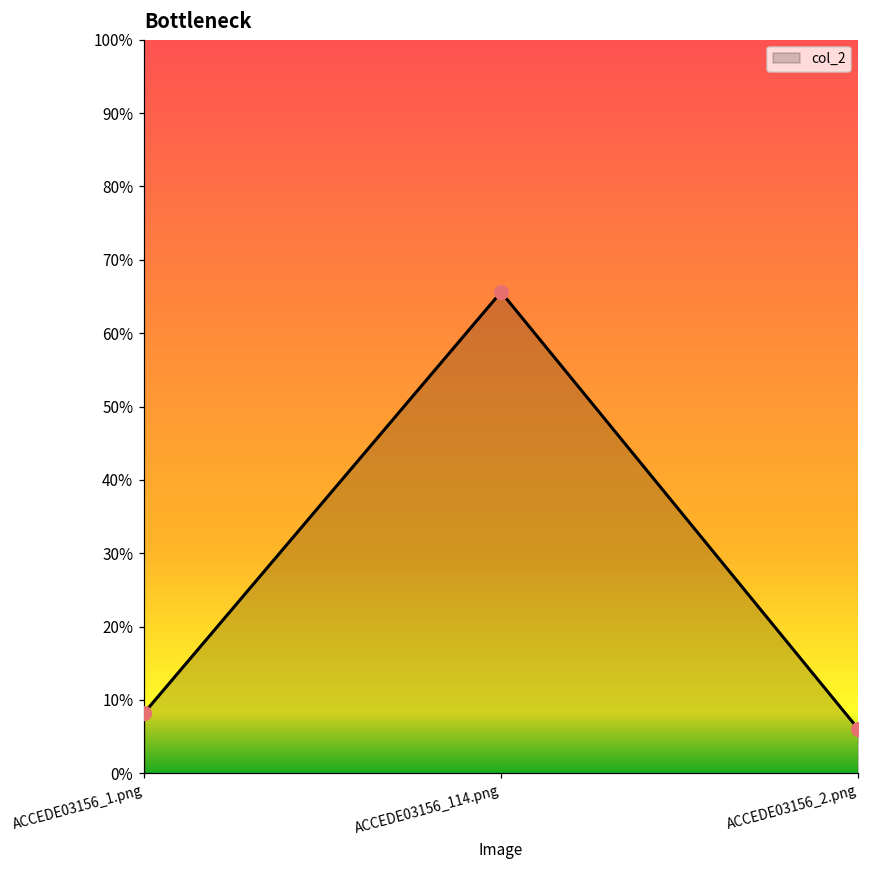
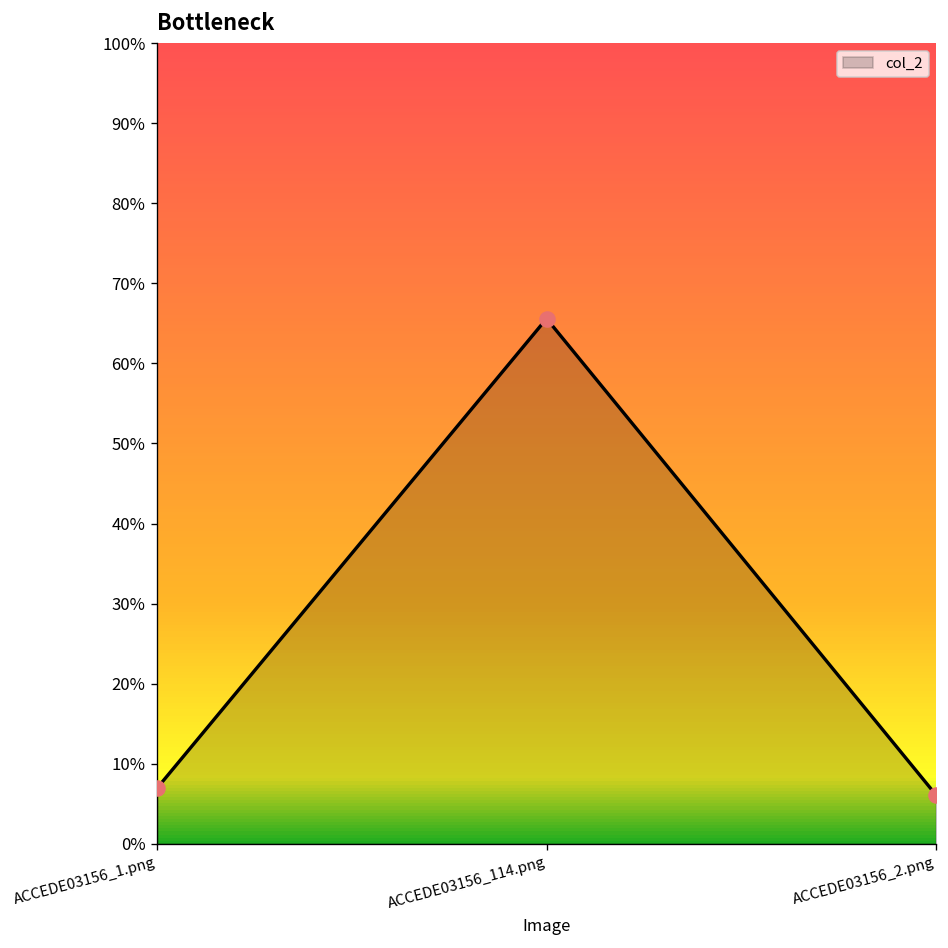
  {
-   "ACCEDE03156_1.png": "8%",
+   "ACCEDE03156_1.png": "7%",
    "ACCEDE03156_114.png": "66%",
    "ACCEDE03156_2.png": "6%"
  }
